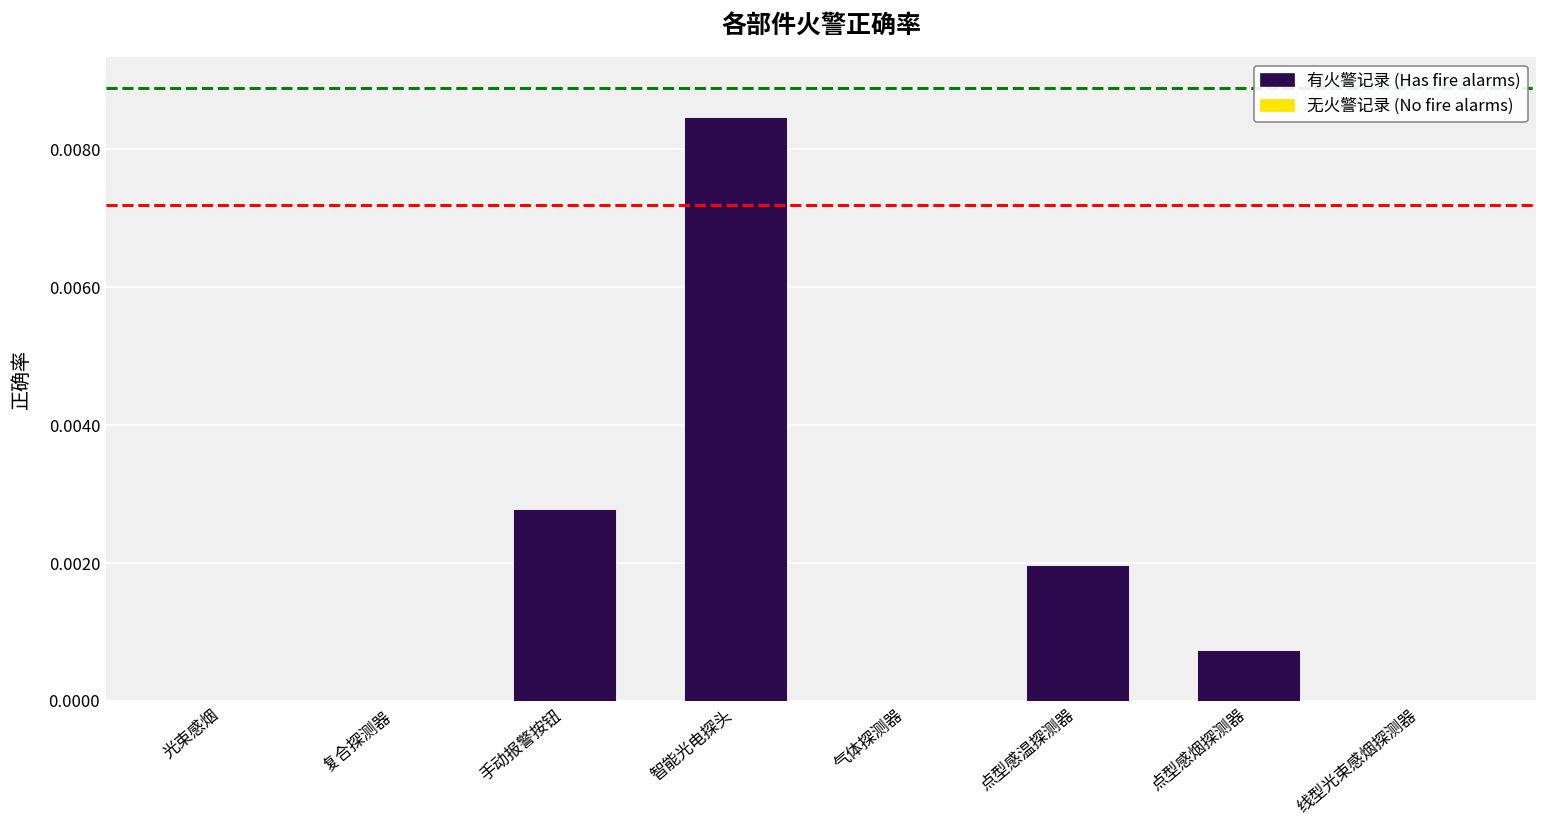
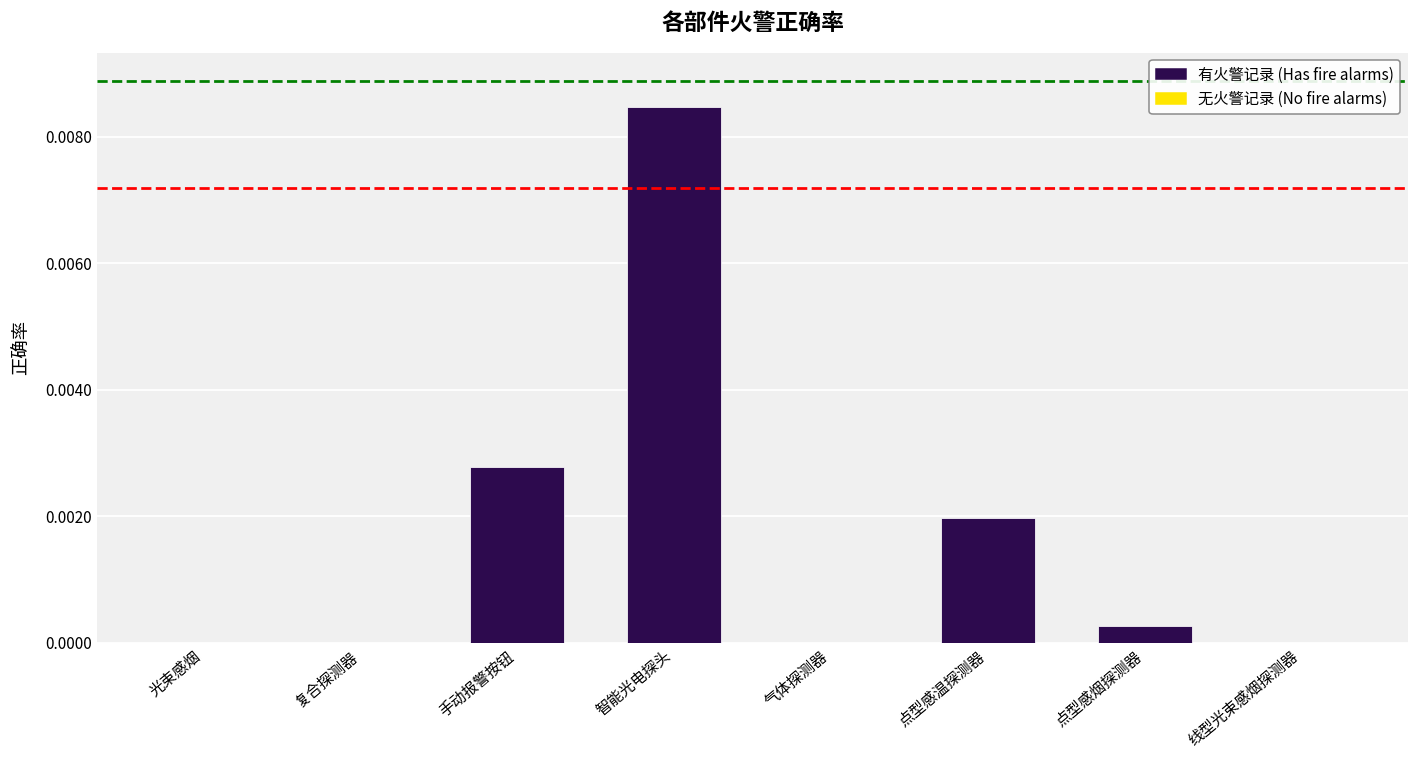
  {
    "光束感烟": 0.0000,
    "复合探测器": 0.0000,
    "手动报警按钮": 0.0028,
    "智能光电探头": 0.0085,
    "气体探测器": 0.0000,
    "点型感温探测器": 0.0020,
-   "点型感烟探测器": 0.0007,
+   "点型感烟探测器": 0.0003,
    "线型光束感烟探测器": 0.0000
  }
